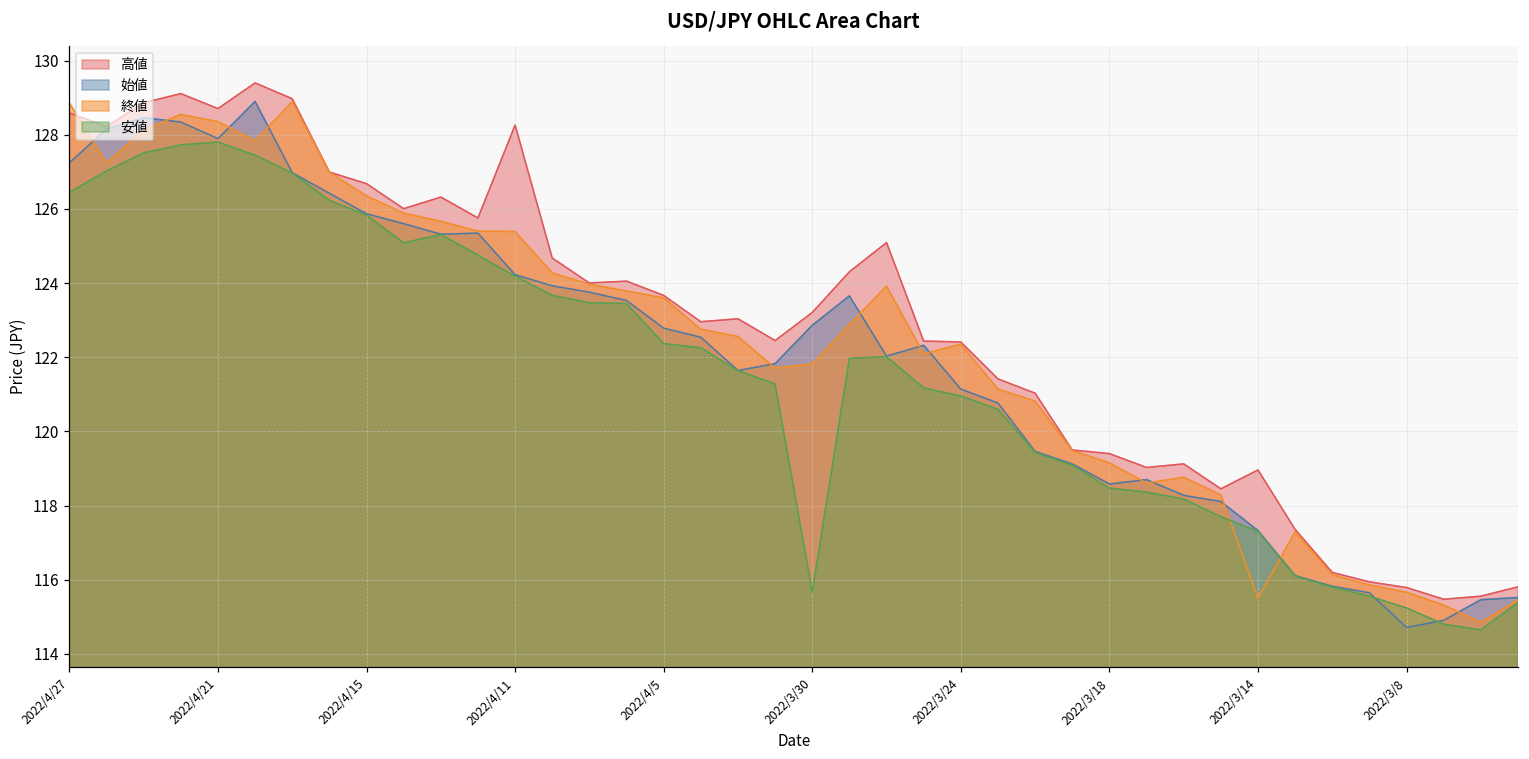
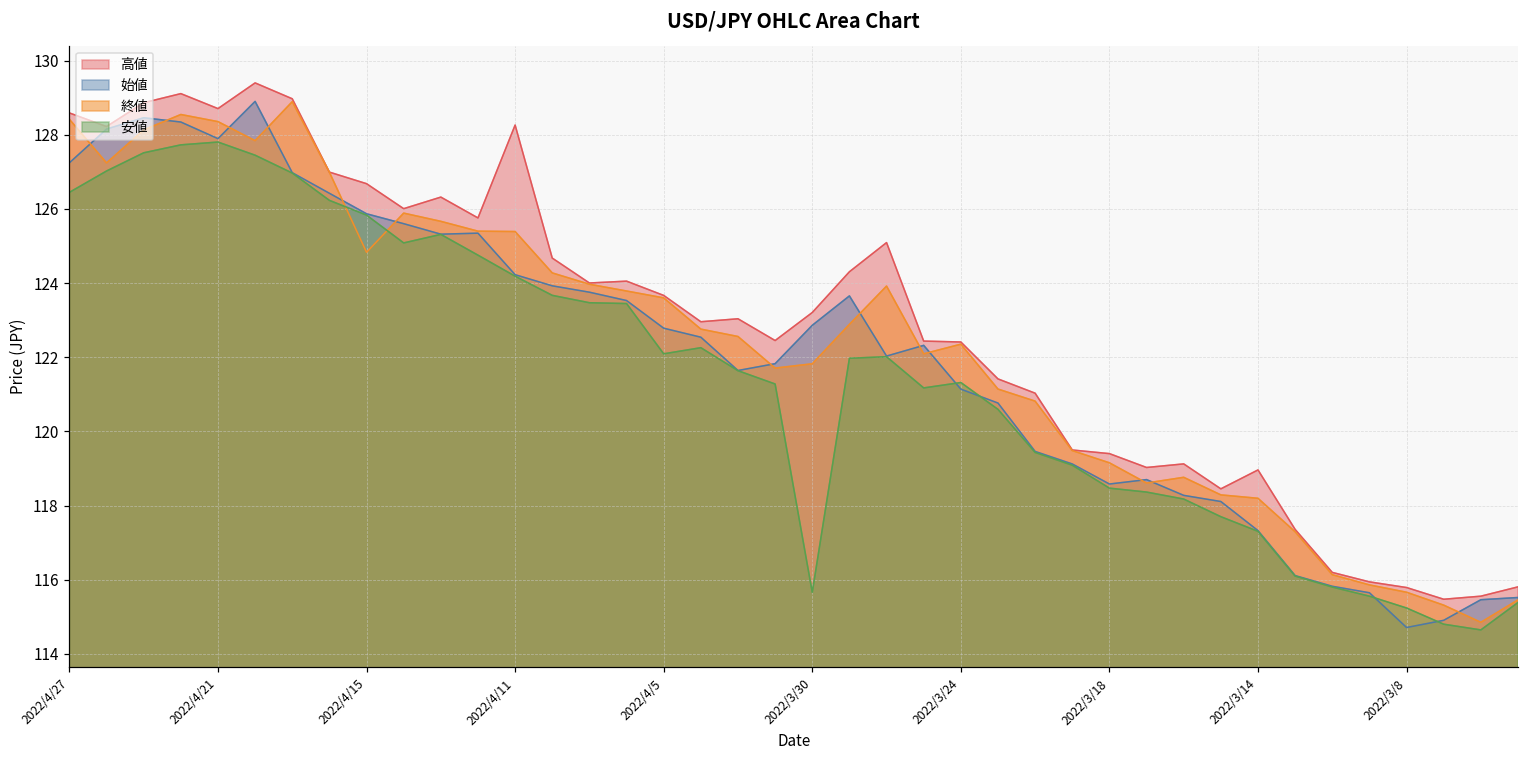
  {
    "高値": {
      "2022/4/27": 128.6,
      "2022/4/21": 128.7,
      "2022/4/15": 126.7,
      "2022/4/11": 128.3,
      "2022/3/30": 123.2,
      "2022/3/18": 119.4,
      "2022/3/14": 119.0,
      "2022/3/8": 115.8
    },
    "始値": {
      "2022/4/27": 127.2,
      "2022/4/21": 127.9,
      "2022/4/5": 122.8,
      "2022/3/30": 122.9,
      "2022/3/24": 121.1,
      "2022/3/18": 118.6,
      "2022/3/8": 114.7
    },
    "終値": {
-     "2022/4/27": 128.9,
+     "2022/4/27": 128.4,
      "2022/4/21": 128.4,
-     "2022/4/15": 126.4,
+     "2022/4/15": 124.8,
      "2022/4/11": 125.4,
      "2022/3/30": 121.8,
      "2022/3/18": 119.2,
-     "2022/3/14": 115.5,
+     "2022/3/14": 118.2,
      "2022/3/8": 115.7
    },
    "安値": {
      "2022/4/27": 126.4,
      "2022/4/21": 127.8,
-     "2022/4/5": 122.4,
+     "2022/4/5": 122.1,
      "2022/3/30": 115.7,
-     "2022/3/24": 121.0,
+     "2022/3/24": 121.3,
      "2022/3/18": 118.5,
      "2022/3/8": 115.2
    }
  }
